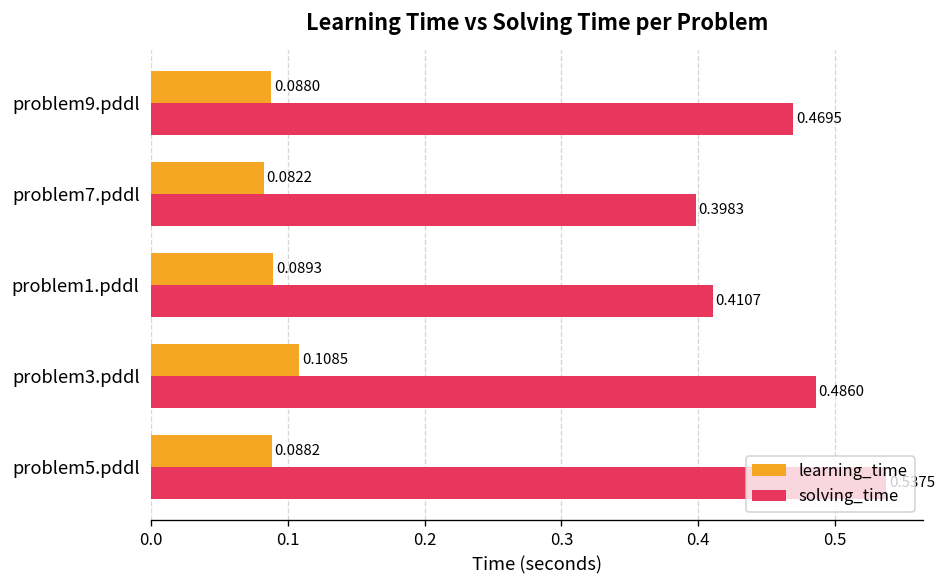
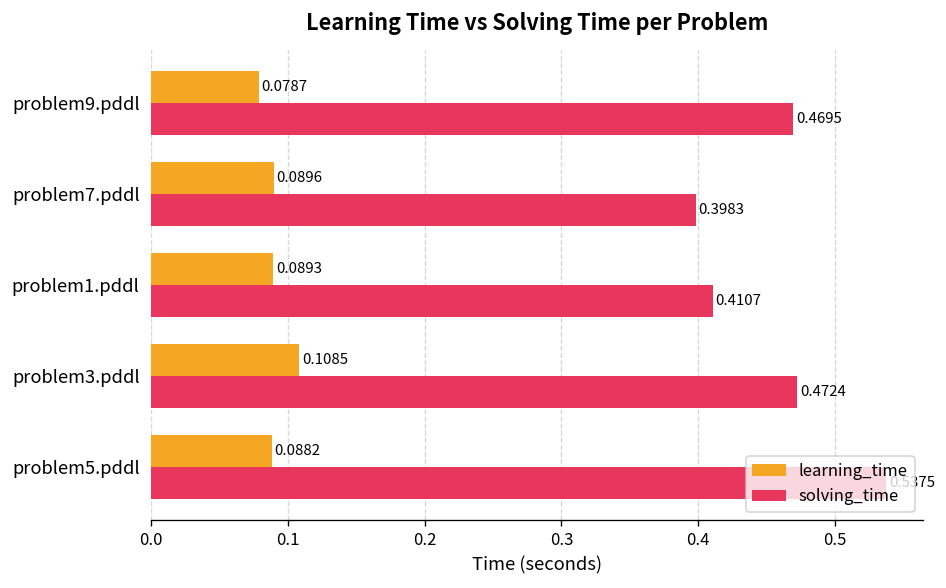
  {
    "learning_time": {
-     "problem9.pddl": 0.0880,
-     "problem7.pddl": 0.0822,
+     "problem9.pddl": 0.0787,
+     "problem7.pddl": 0.0896,
      "problem1.pddl": 0.0893,
      "problem3.pddl": 0.1085,
      "problem5.pddl": 0.0882
    },
    "solving_time": {
      "problem9.pddl": 0.4695,
      "problem7.pddl": 0.3983,
      "problem1.pddl": 0.4107,
-     "problem3.pddl": 0.4860
+     "problem3.pddl": 0.4724
    }
  }
